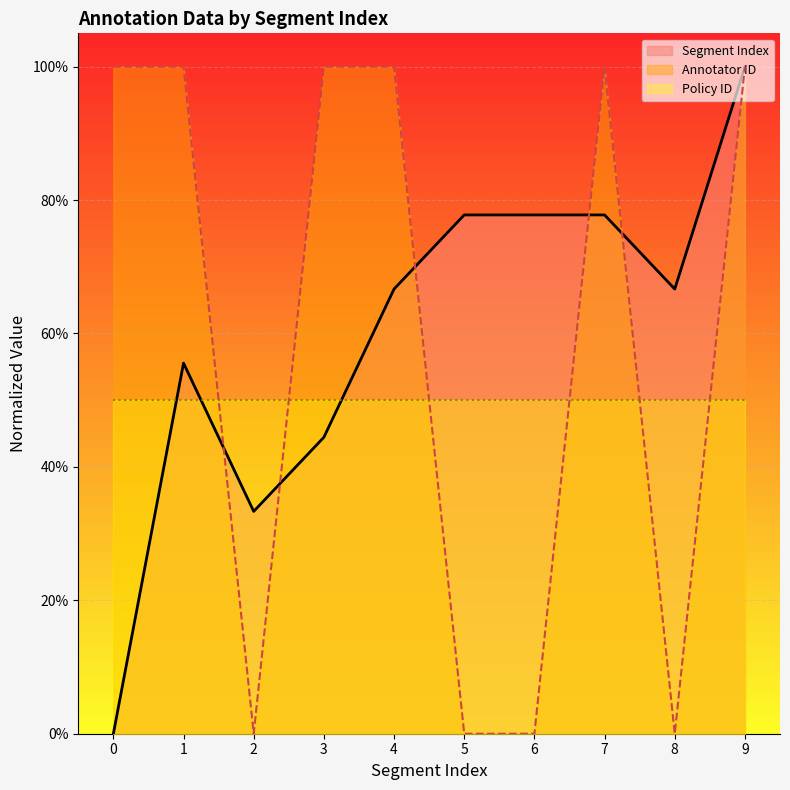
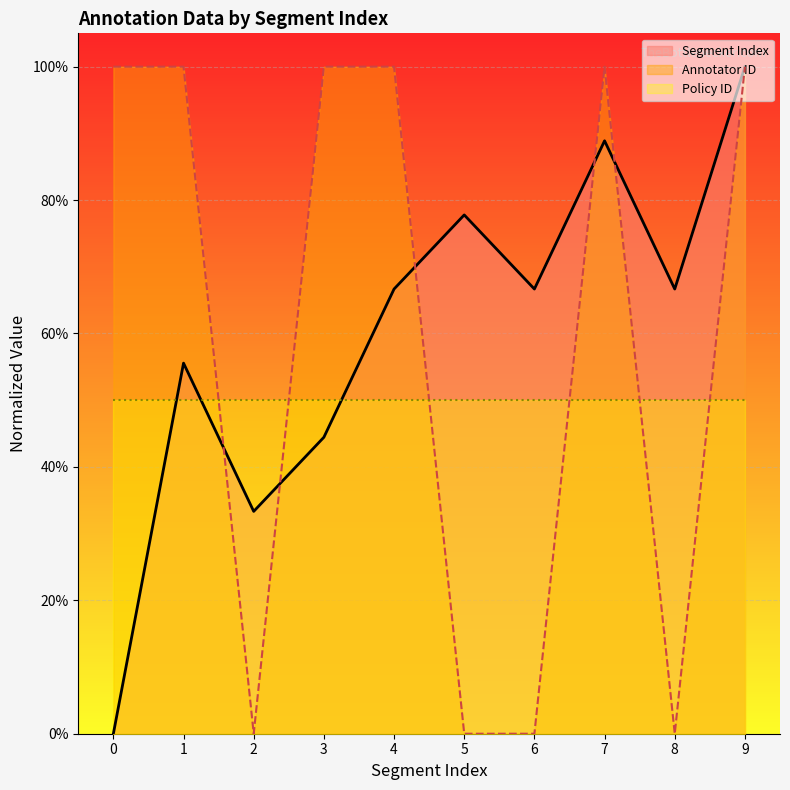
  {
    "Segment Index": {
      "0": "0%",
      "1": "56%",
      "2": "33%",
      "3": "44%",
      "4": "67%",
      "5": "78%",
-     "6": "78%",
-     "7": "78%",
+     "6": "67%",
+     "7": "89%",
      "8": "67%"
    },
    "Annotator ID": {
      "0": "100%",
      "1": "100%",
      "2": "0%",
      "3": "100%",
      "4": "100%",
      "5": "0%",
      "6": "0%",
      "7": "100%",
      "8": "0%"
    },
    "Policy ID": {
      "0": "50%",
      "1": "50%",
      "2": "50%",
      "3": "50%",
      "4": "50%",
      "5": "50%",
      "6": "50%",
      "7": "50%",
      "8": "50%",
      "9": "50%"
    }
  }
